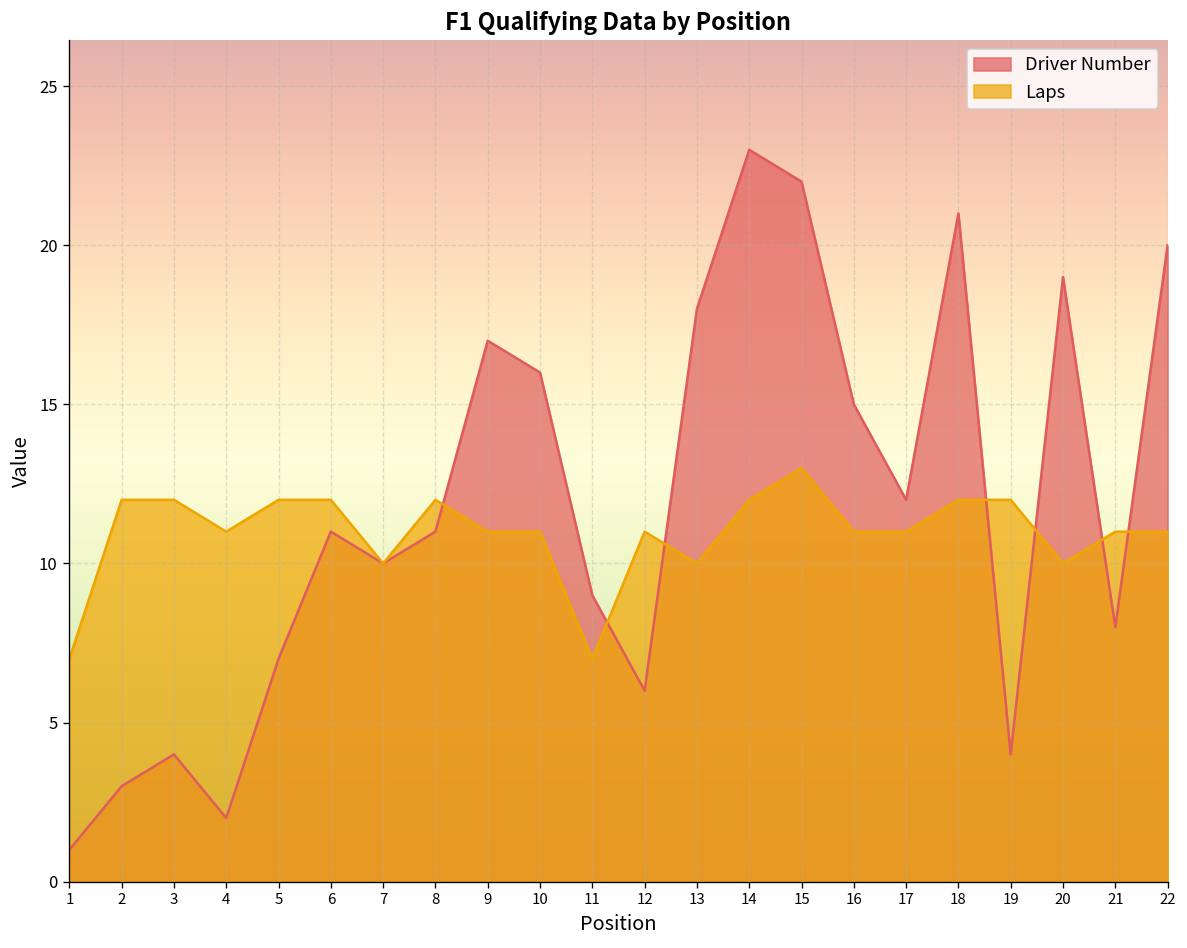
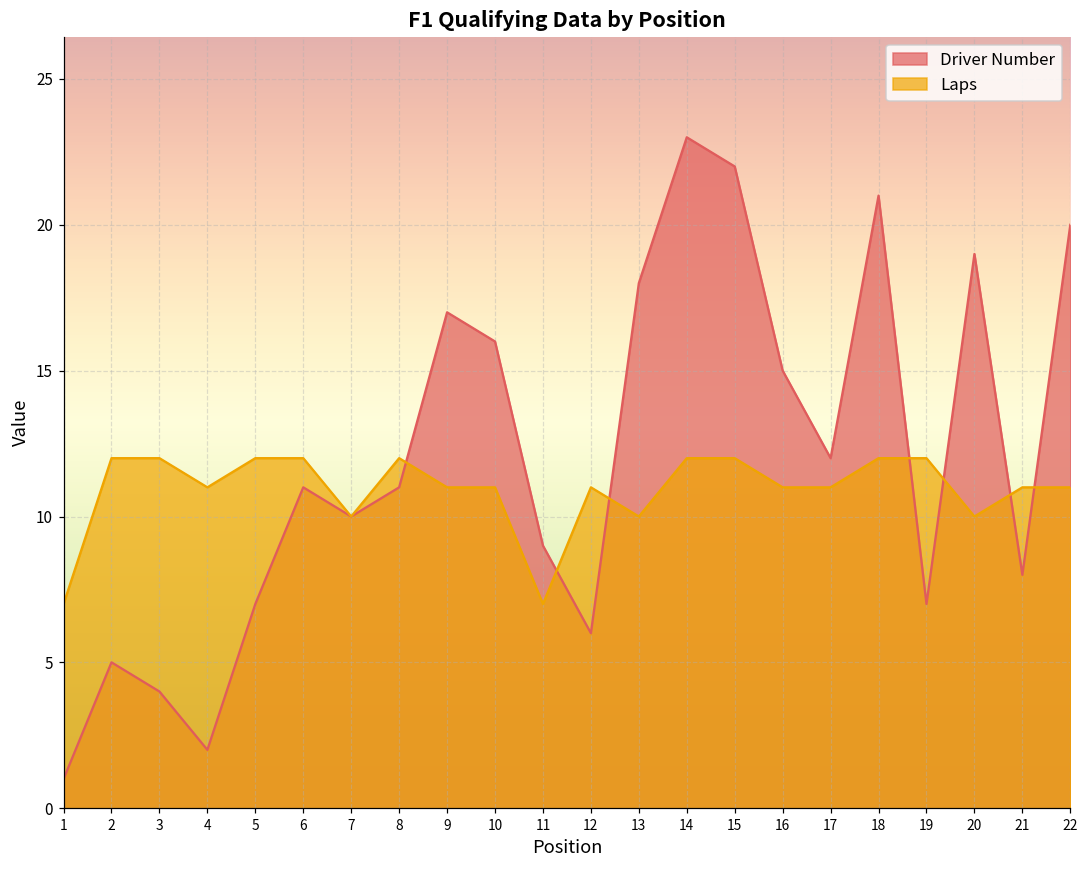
  {
    "Driver Number": {
      "1": 1,
-     "2": 3,
+     "2": 5,
      "3": 4,
      "4": 2,
      "5": 7,
      "6": 11,
      "8": 11,
      "9": 17,
      "10": 16,
      "11": 9,
      "12": 6,
      "13": 18,
      "14": 23,
      "15": 22,
      "16": 15,
      "17": 12,
      "18": 21,
-     "19": 4,
+     "19": 7,
      "20": 19,
      "21": 8,
      "22": 20
    },
    "Laps": {
      "1": 7,
      "2": 12,
      "3": 12,
      "4": 11,
      "5": 12,
      "6": 12,
      "8": 12,
      "9": 11,
      "10": 11,
      "11": 7,
      "12": 11,
      "13": 10,
      "14": 12,
-     "15": 13,
+     "15": 12,
      "16": 11,
      "17": 11,
      "18": 12,
      "19": 12,
      "20": 10,
      "21": 11,
      "22": 11
    }
  }
